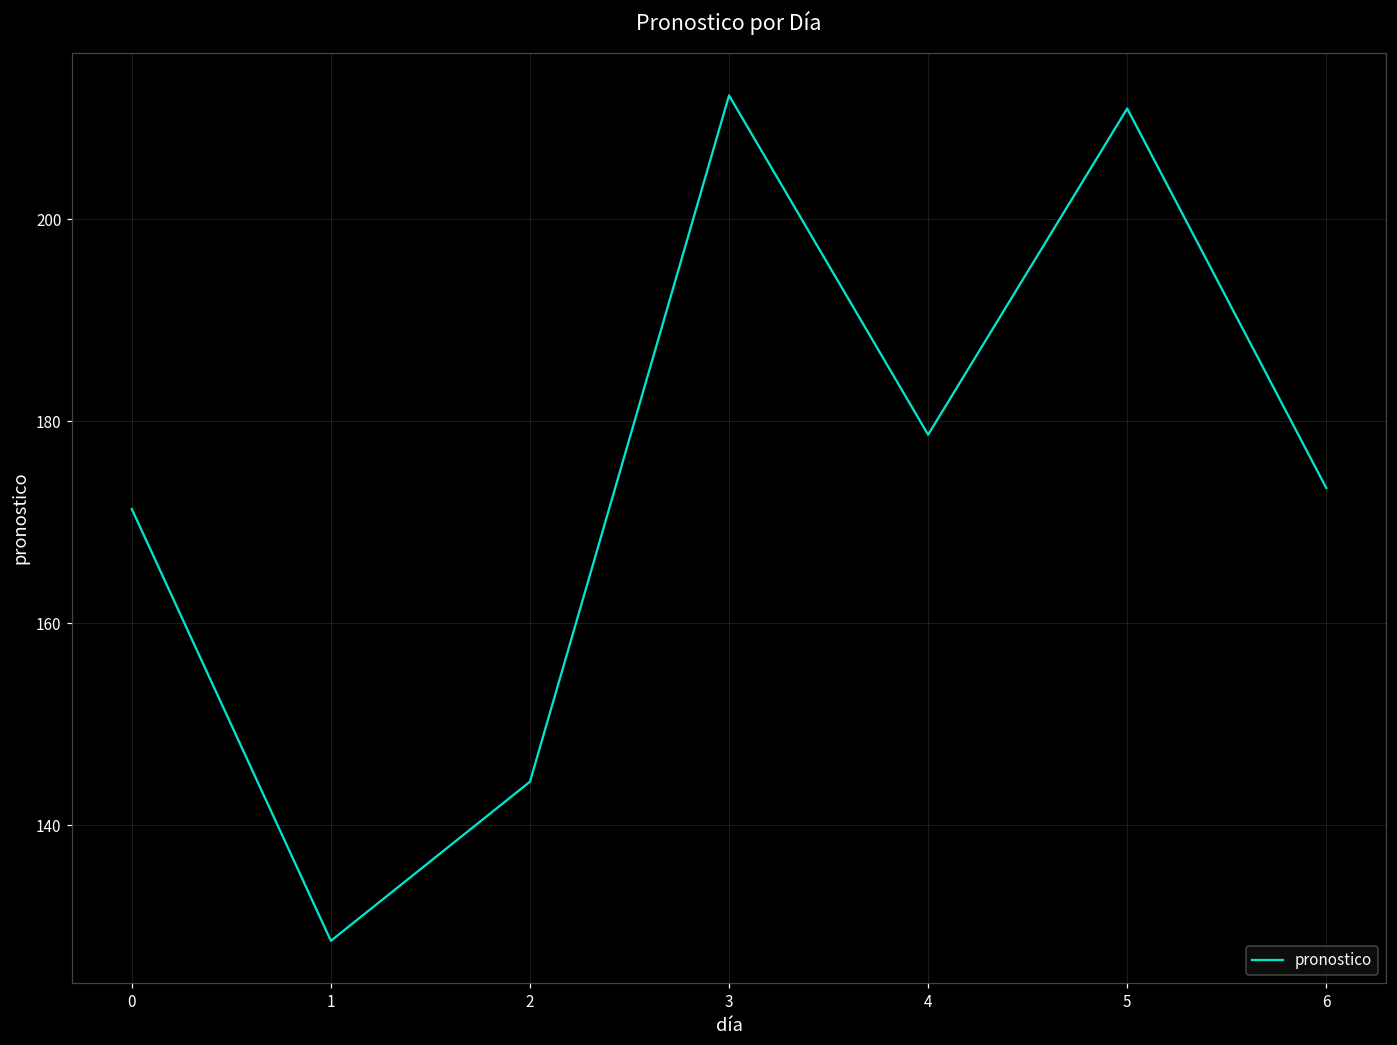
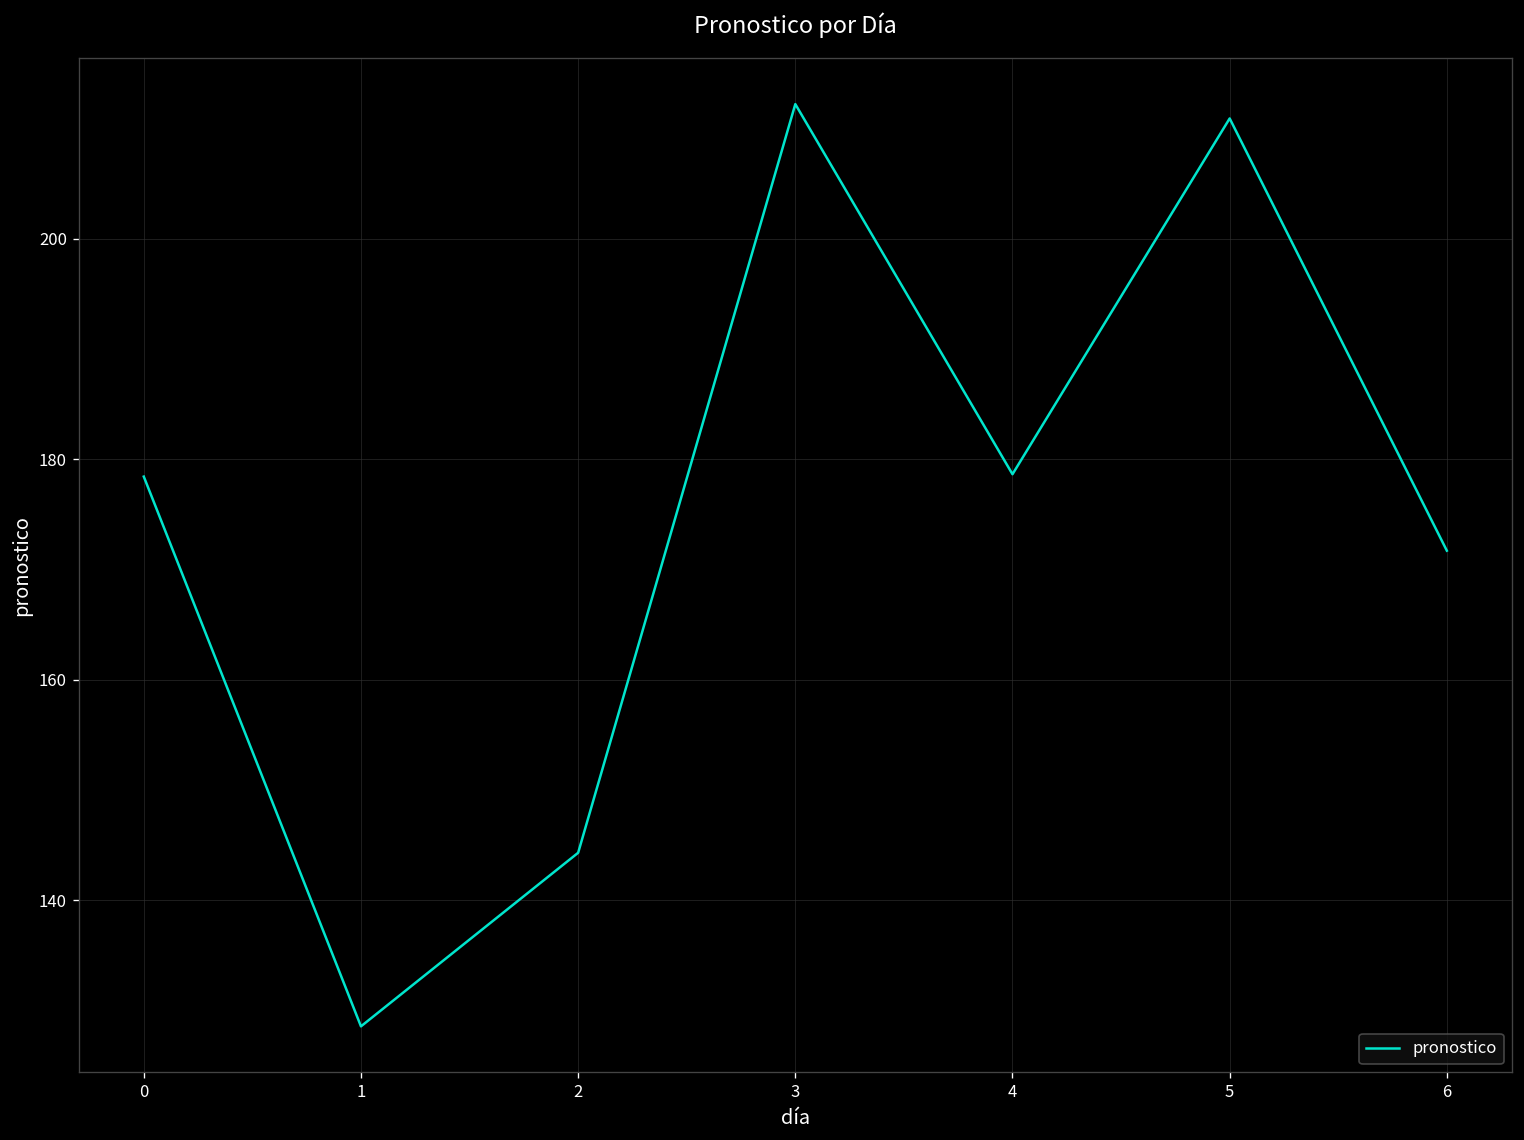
  {
-   "0": 171,
+   "0": 178,
    "1": 129,
    "2": 144,
    "3": 212,
    "4": 179,
    "5": 211,
-   "6": 173
+   "6": 172
  }
